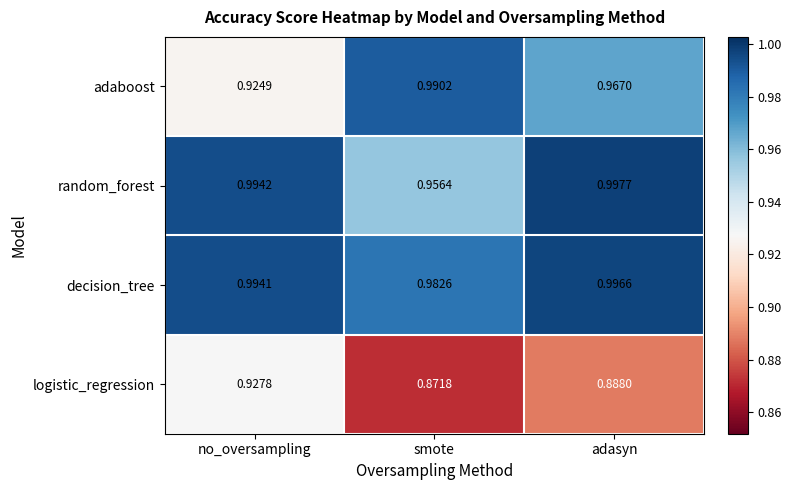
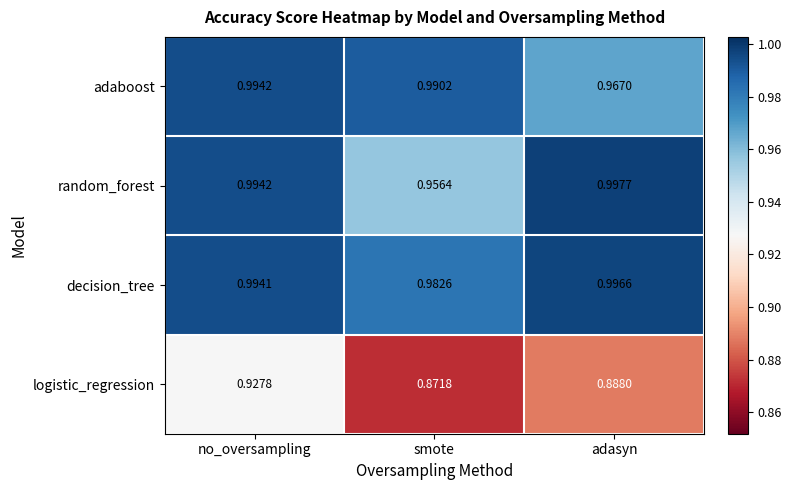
  {
    "adaboost": {
-     "no_oversampling": 0.9249,
+     "no_oversampling": 0.9942,
      "smote": 0.9902,
      "adasyn": 0.9670
    },
    "random_forest": {
      "no_oversampling": 0.9942,
      "smote": 0.9564,
      "adasyn": 0.9977
    },
    "decision_tree": {
      "no_oversampling": 0.9941,
      "smote": 0.9826,
      "adasyn": 0.9966
    },
    "logistic_regression": {
      "no_oversampling": 0.9278,
      "smote": 0.8718,
      "adasyn": 0.8880
    }
  }
